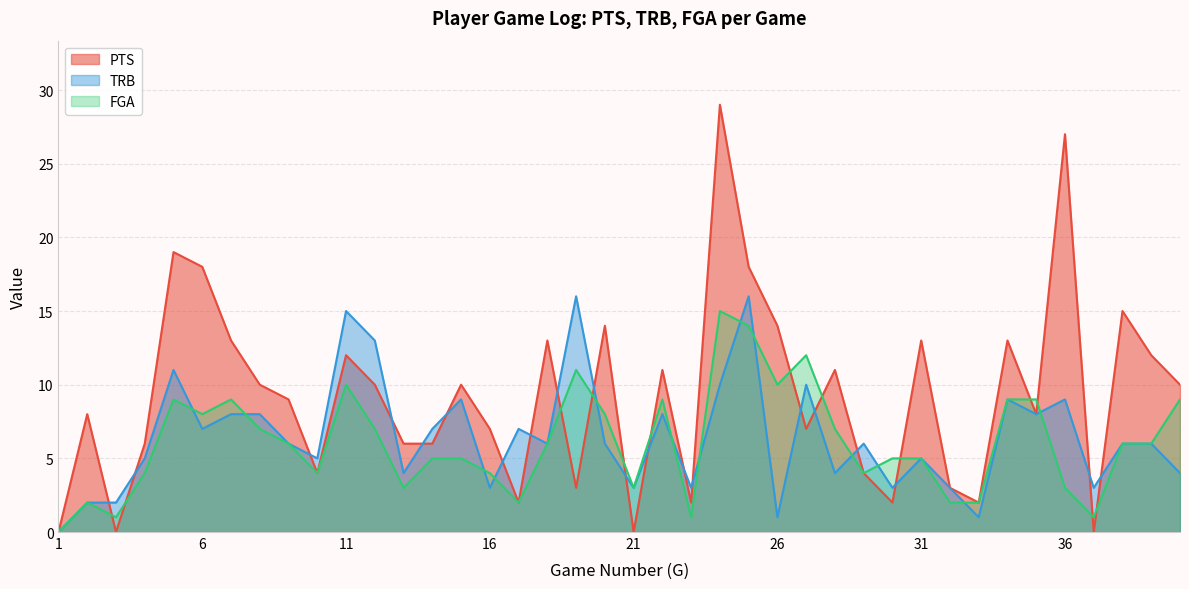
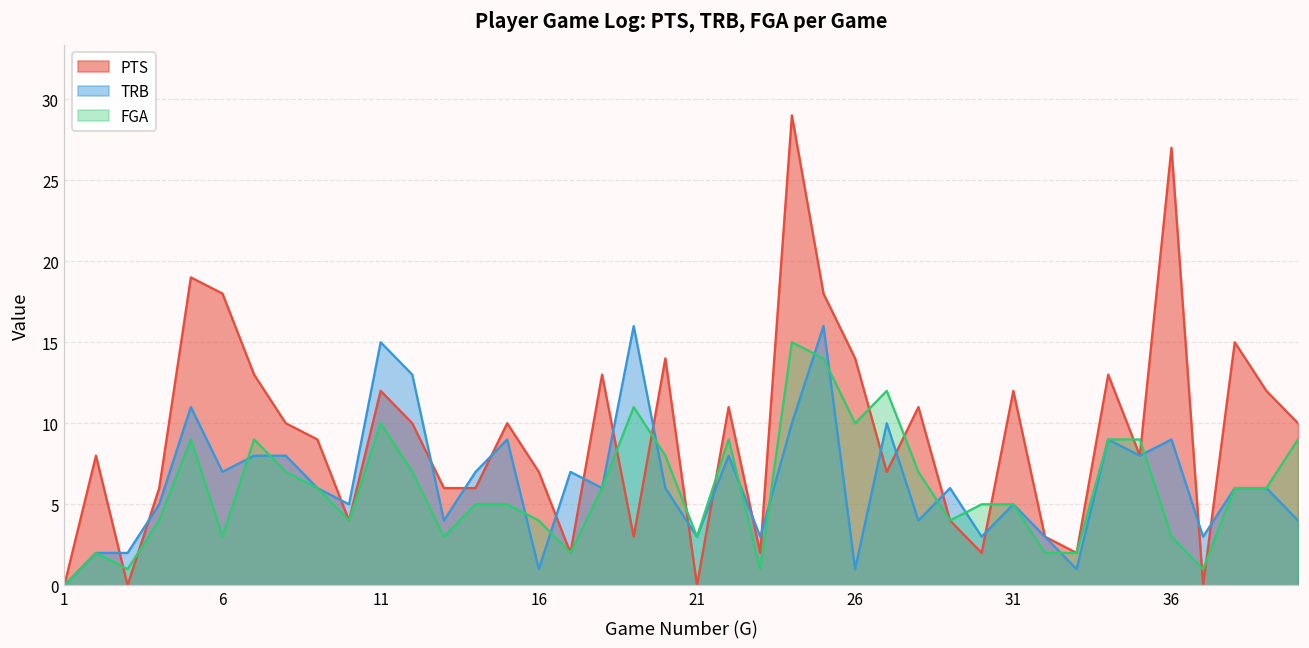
  {
    "PTS": {
      "6": 18,
      "11": 12,
      "16": 7,
      "21": 0,
      "26": 14,
-     "31": 13,
+     "31": 12,
      "36": 27
    },
    "TRB": {
      "6": 7,
      "11": 15,
-     "16": 3,
+     "16": 1,
      "26": 1,
      "36": 9
    },
    "FGA": {
-     "6": 8,
+     "6": 3,
      "11": 10,
      "16": 4,
      "26": 10,
      "36": 3
    }
  }
